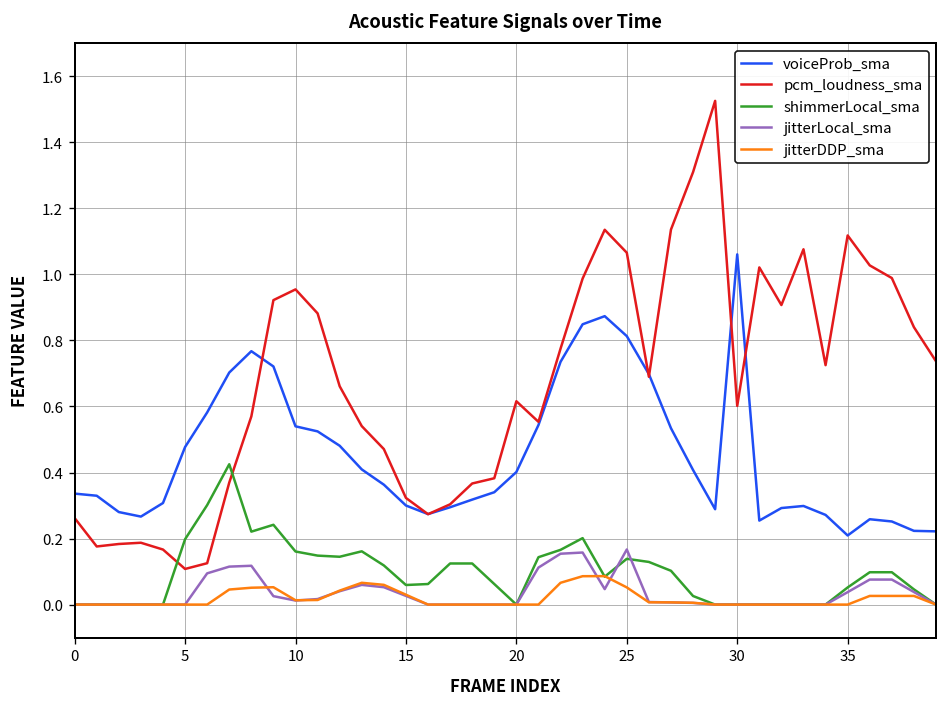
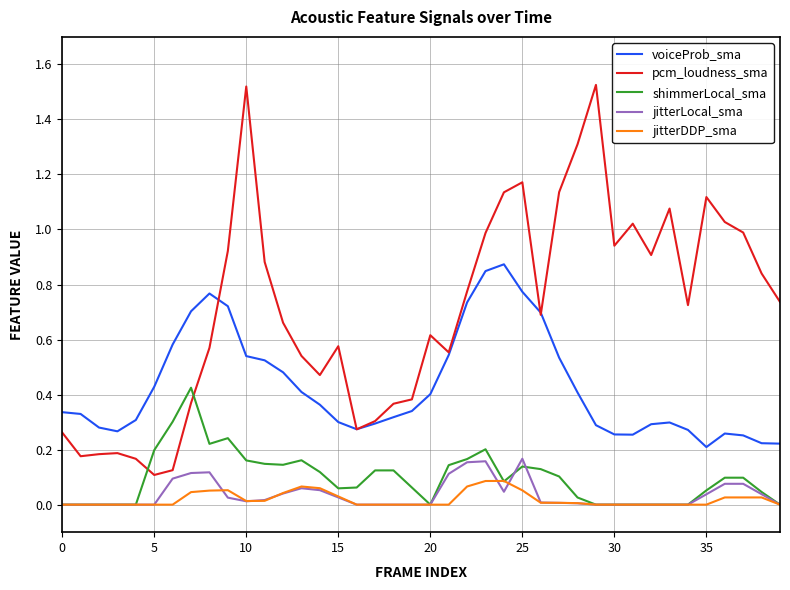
  {
    "voiceProb_sma": {
      "0": 0.34,
-     "5": 0.48,
+     "5": 0.43,
      "10": 0.54,
      "15": 0.30,
      "20": 0.40,
-     "25": 0.81,
-     "30": 1.06,
+     "25": 0.77,
+     "30": 0.26,
      "35": 0.21
    },
    "pcm_loudness_sma": {
      "0": 0.26,
      "5": 0.11,
-     "10": 0.95,
-     "15": 0.32,
+     "10": 1.52,
+     "15": 0.58,
      "20": 0.62,
-     "25": 1.07,
-     "30": 0.60,
+     "25": 1.17,
+     "30": 0.94,
      "35": 1.12
    },
    "shimmerLocal_sma": {
      "5": 0.20,
      "10": 0.16,
      "15": 0.06,
      "25": 0.14,
      "35": 0.05
    },
    "jitterLocal_sma": {
      "25": 0.17,
      "35": 0.04
    },
    "jitterDDP_sma": {
      "25": 0.05,
      "35": 0.00
    }
  }
